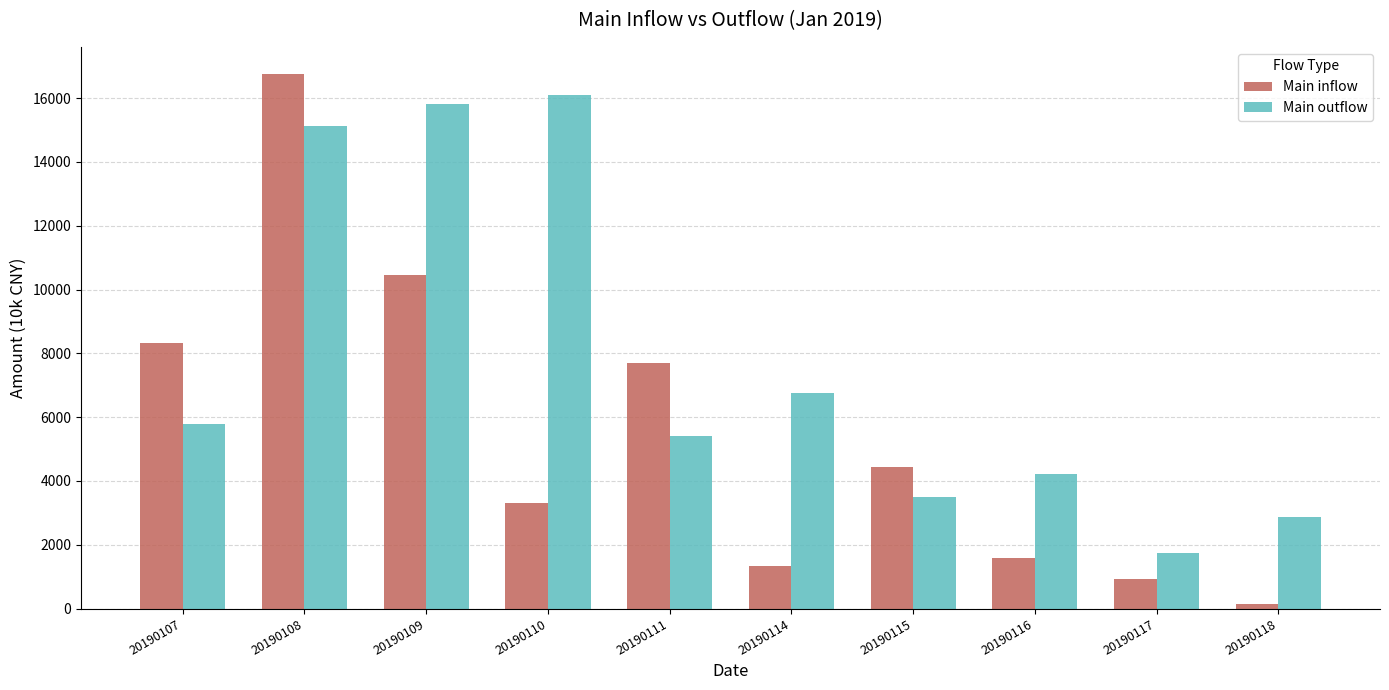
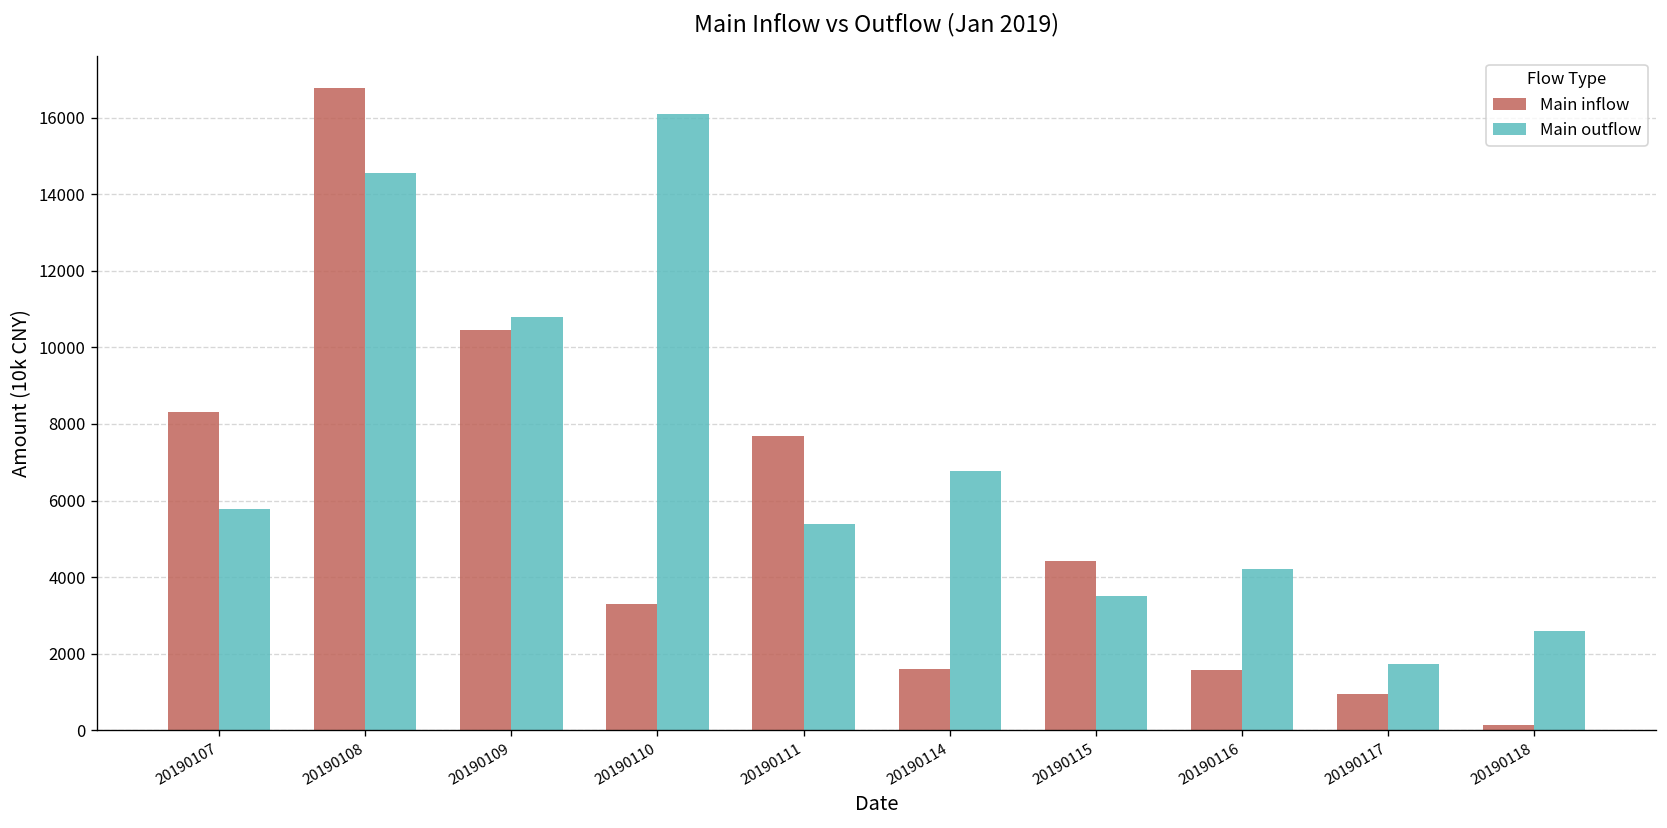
  {
    "Main inflow": {
      "20190107": 8300,
      "20190108": 16800,
      "20190109": 10400,
      "20190110": 3300,
      "20190111": 7700,
-     "20190114": 1300,
+     "20190114": 1600,
      "20190115": 4400,
      "20190116": 1600,
      "20190117": 900,
      "20190118": 100
    },
    "Main outflow": {
      "20190107": 5800,
-     "20190108": 15100,
-     "20190109": 15800,
+     "20190108": 14600,
+     "20190109": 10800,
      "20190110": 16100,
      "20190111": 5400,
      "20190114": 6800,
      "20190115": 3500,
      "20190116": 4200,
      "20190117": 1700,
-     "20190118": 2900
+     "20190118": 2600
    }
  }
